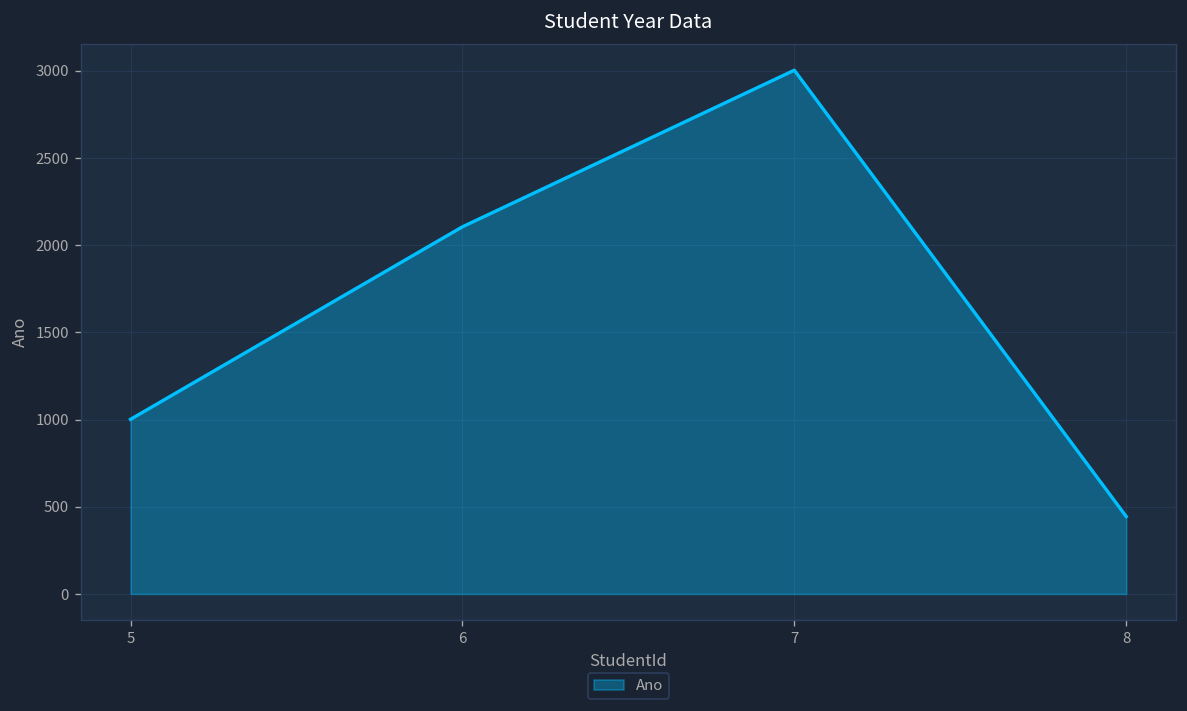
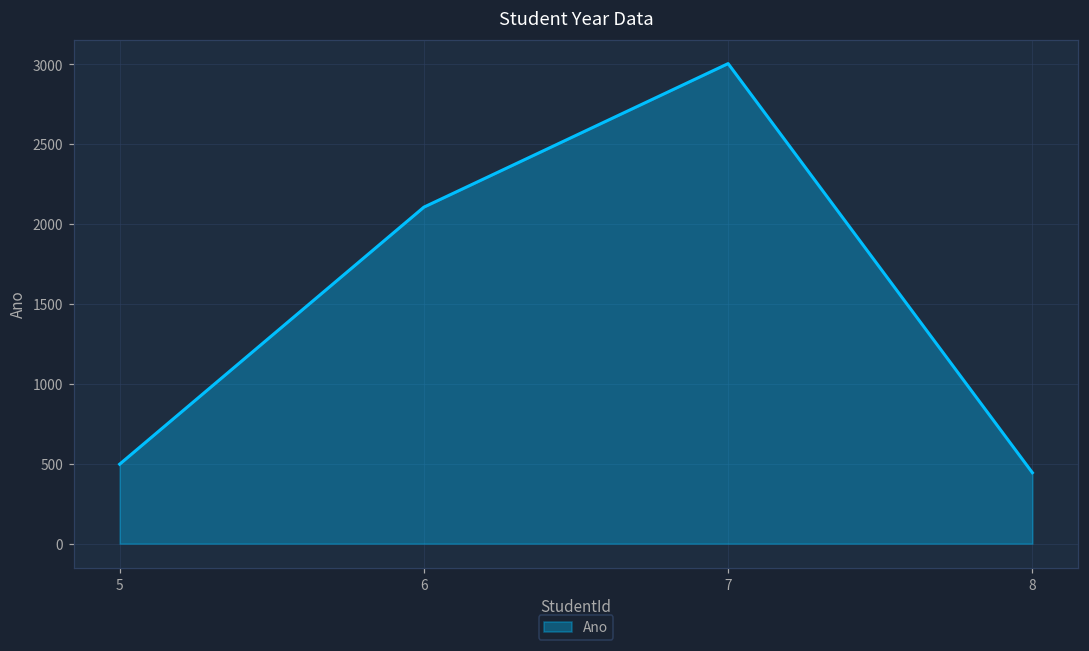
  {
-   "5": 1000,
+   "5": 500,
    "6": 2110,
    "7": 3000,
    "8": 440
  }
